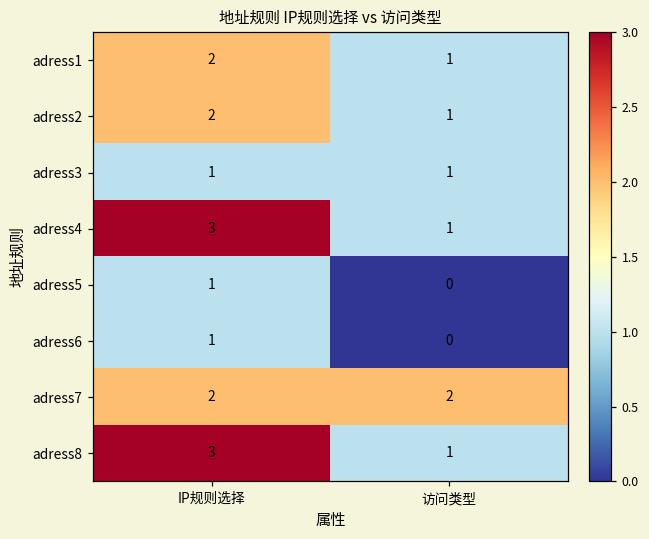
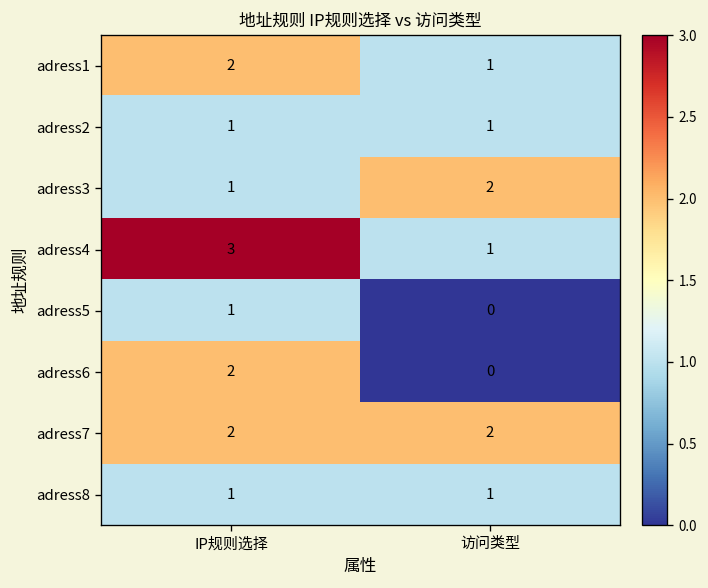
  {
    "adress1": {
      "IP规则选择": 2,
      "访问类型": 1
    },
    "adress2": {
-     "IP规则选择": 2,
+     "IP规则选择": 1,
      "访问类型": 1
    },
    "adress3": {
      "IP规则选择": 1,
-     "访问类型": 1
+     "访问类型": 2
    },
    "adress4": {
      "IP规则选择": 3,
      "访问类型": 1
    },
    "adress5": {
      "IP规则选择": 1,
      "访问类型": 0
    },
    "adress6": {
-     "IP规则选择": 1,
+     "IP规则选择": 2,
      "访问类型": 0
    },
    "adress7": {
      "IP规则选择": 2,
      "访问类型": 2
    },
    "adress8": {
-     "IP规则选择": 3,
+     "IP规则选择": 1,
      "访问类型": 1
    }
  }
